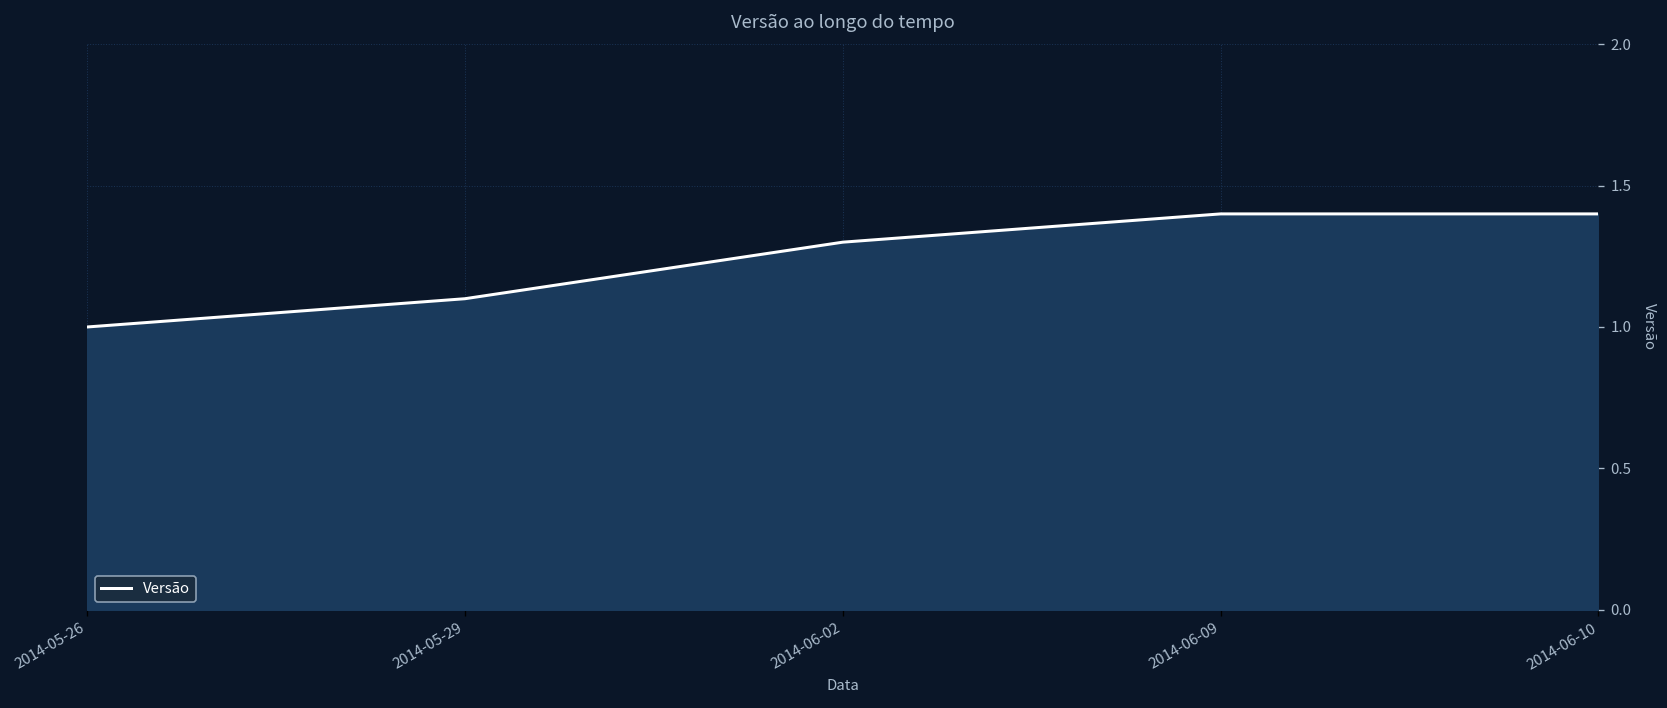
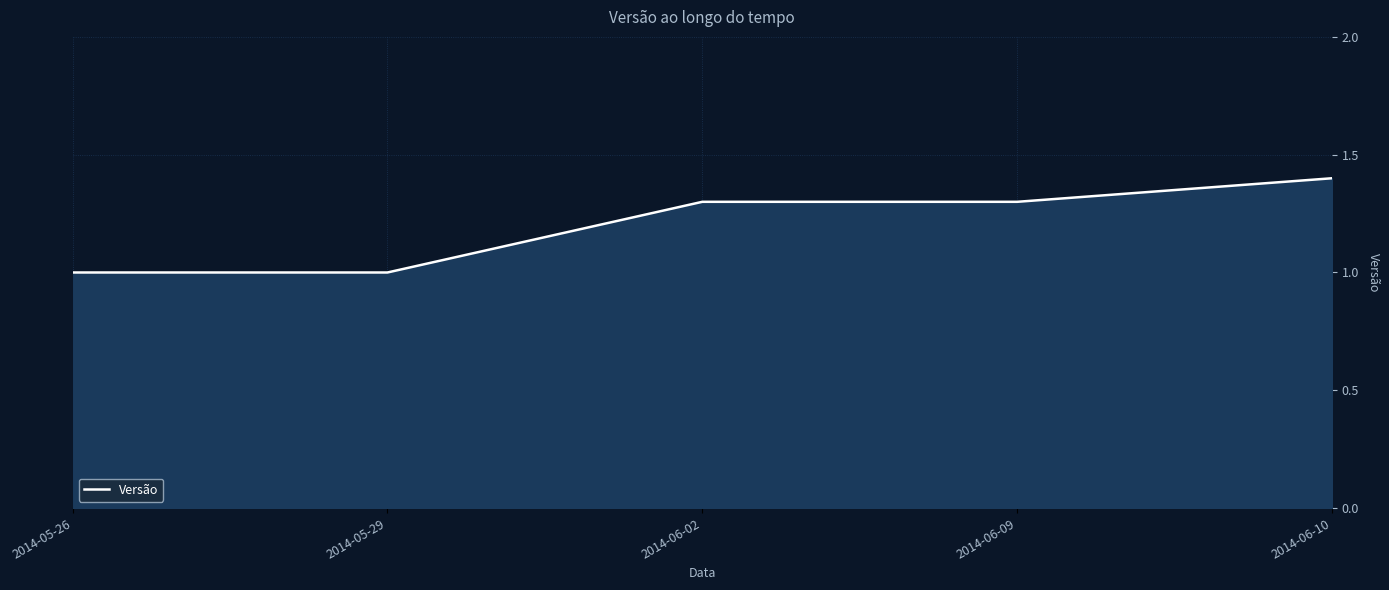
  {
    "2014-05-26": 1.0,
-   "2014-05-29": 1.1,
+   "2014-05-29": 1.0,
    "2014-06-02": 1.3,
-   "2014-06-09": 1.4,
+   "2014-06-09": 1.3,
    "2014-06-10": 1.4
  }
